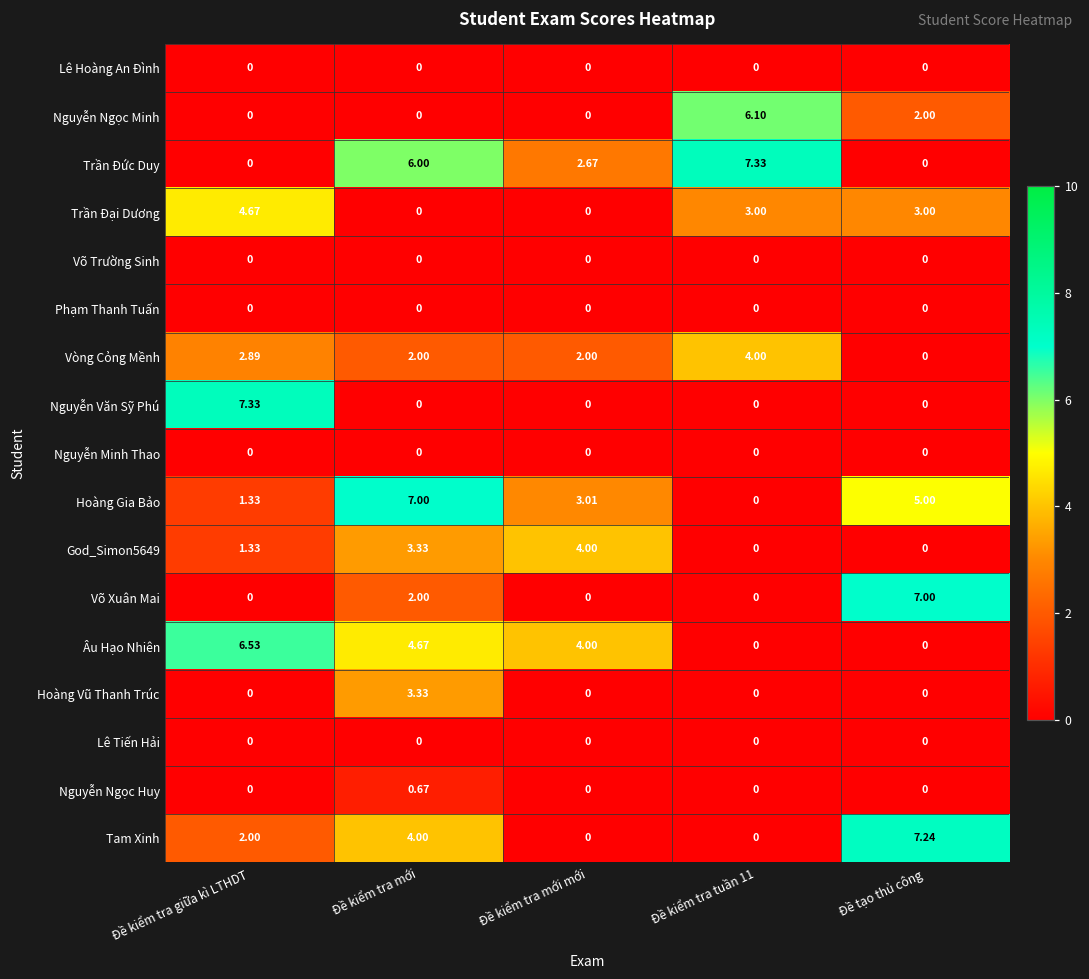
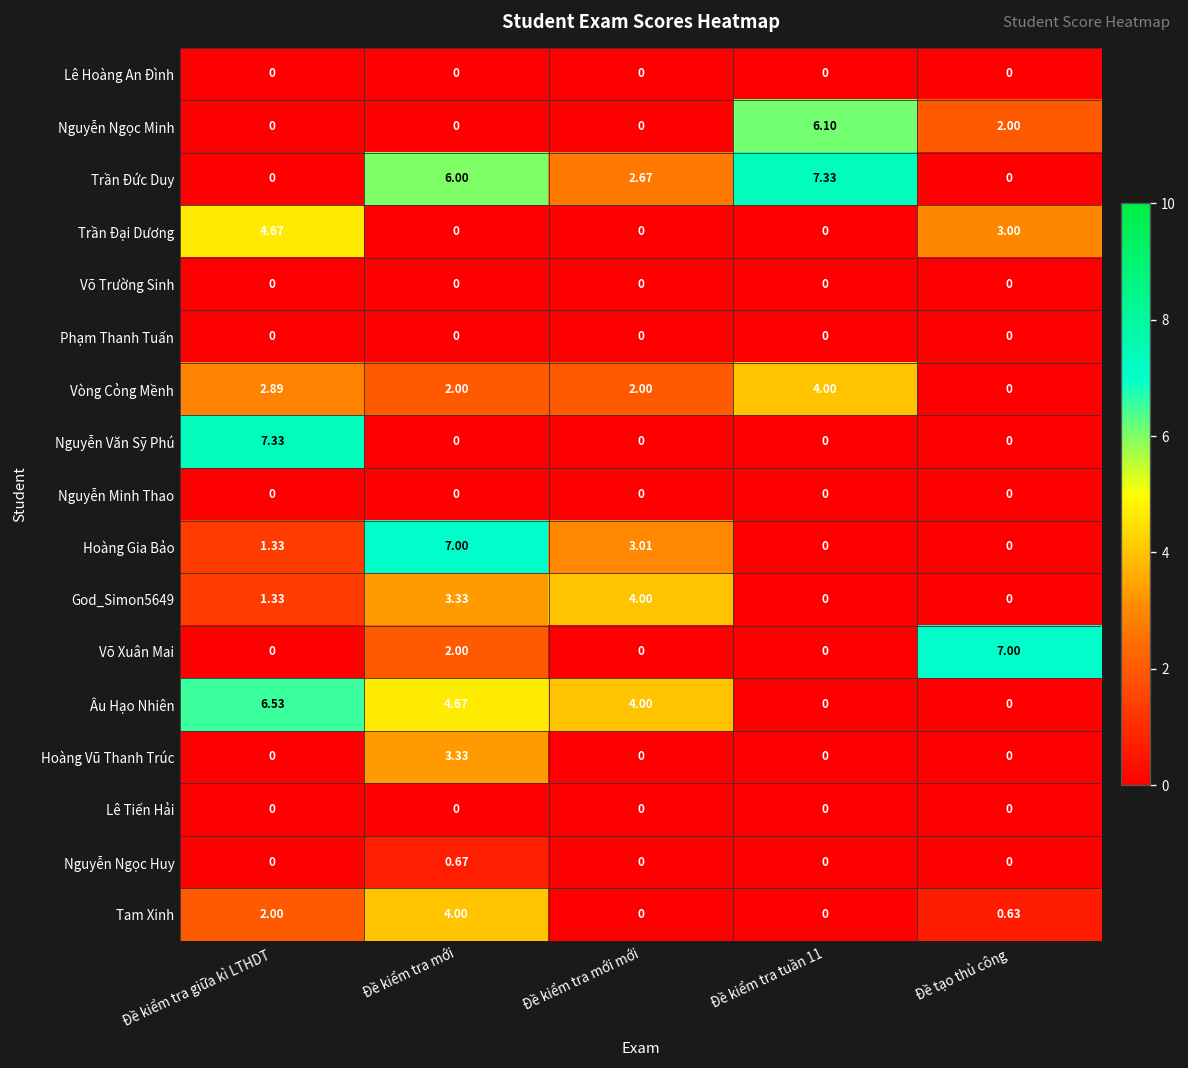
  {
    "Lê Hoàng An Đình": {
      "Đề kiểm tra giữa kì LTHDT": 0,
      "Đề kiểm tra mới": 0,
      "Đề kiểm tra mới mới": 0,
      "Đề kiểm tra tuần 11": 0,
      "Đề tạo thủ công": 0
    },
    "Nguyễn Ngọc Minh": {
      "Đề kiểm tra giữa kì LTHDT": 0,
      "Đề kiểm tra mới": 0,
      "Đề kiểm tra mới mới": 0,
      "Đề kiểm tra tuần 11": 6.10,
      "Đề tạo thủ công": 2.00
    },
    "Trần Đức Duy": {
      "Đề kiểm tra giữa kì LTHDT": 0,
      "Đề kiểm tra mới": 6.00,
      "Đề kiểm tra mới mới": 2.67,
      "Đề kiểm tra tuần 11": 7.33,
      "Đề tạo thủ công": 0
    },
    "Trần Đại Dương": {
      "Đề kiểm tra giữa kì LTHDT": 4.67,
      "Đề kiểm tra mới": 0,
      "Đề kiểm tra mới mới": 0,
-     "Đề kiểm tra tuần 11": 3.00,
+     "Đề kiểm tra tuần 11": 0,
      "Đề tạo thủ công": 3.00
    },
    "Võ Trường Sinh": {
      "Đề kiểm tra giữa kì LTHDT": 0,
      "Đề kiểm tra mới": 0,
      "Đề kiểm tra mới mới": 0,
      "Đề kiểm tra tuần 11": 0,
      "Đề tạo thủ công": 0
    },
    "Phạm Thanh Tuấn": {
      "Đề kiểm tra giữa kì LTHDT": 0,
      "Đề kiểm tra mới": 0,
      "Đề kiểm tra mới mới": 0,
      "Đề kiểm tra tuần 11": 0,
      "Đề tạo thủ công": 0
    },
    "Vòng Cỏng Mềnh": {
      "Đề kiểm tra giữa kì LTHDT": 2.89,
      "Đề kiểm tra mới": 2.00,
      "Đề kiểm tra mới mới": 2.00,
      "Đề kiểm tra tuần 11": 4.00,
      "Đề tạo thủ công": 0
    },
    "Nguyễn Văn Sỹ Phú": {
      "Đề kiểm tra giữa kì LTHDT": 7.33,
      "Đề kiểm tra mới": 0,
      "Đề kiểm tra mới mới": 0,
      "Đề kiểm tra tuần 11": 0,
      "Đề tạo thủ công": 0
    },
    "Nguyễn Minh Thao": {
      "Đề kiểm tra giữa kì LTHDT": 0,
      "Đề kiểm tra mới": 0,
      "Đề kiểm tra mới mới": 0,
      "Đề kiểm tra tuần 11": 0,
      "Đề tạo thủ công": 0
    },
    "Hoàng Gia Bảo": {
      "Đề kiểm tra giữa kì LTHDT": 1.33,
      "Đề kiểm tra mới": 7.00,
      "Đề kiểm tra mới mới": 3.01,
      "Đề kiểm tra tuần 11": 0,
-     "Đề tạo thủ công": 5.00
+     "Đề tạo thủ công": 0
    },
    "God_Simon5649": {
      "Đề kiểm tra giữa kì LTHDT": 1.33,
      "Đề kiểm tra mới": 3.33,
      "Đề kiểm tra mới mới": 4.00,
      "Đề kiểm tra tuần 11": 0,
      "Đề tạo thủ công": 0
    },
    "Võ Xuân Mai": {
      "Đề kiểm tra giữa kì LTHDT": 0,
      "Đề kiểm tra mới": 2.00,
      "Đề kiểm tra mới mới": 0,
      "Đề kiểm tra tuần 11": 0,
      "Đề tạo thủ công": 7.00
    },
    "Âu Hạo Nhiên": {
      "Đề kiểm tra giữa kì LTHDT": 6.53,
      "Đề kiểm tra mới": 4.67,
      "Đề kiểm tra mới mới": 4.00,
      "Đề kiểm tra tuần 11": 0,
      "Đề tạo thủ công": 0
    },
    "Hoàng Vũ Thanh Trúc": {
      "Đề kiểm tra giữa kì LTHDT": 0,
      "Đề kiểm tra mới": 3.33,
      "Đề kiểm tra mới mới": 0,
      "Đề kiểm tra tuần 11": 0,
      "Đề tạo thủ công": 0
    },
    "Lê Tiến Hải": {
      "Đề kiểm tra giữa kì LTHDT": 0,
      "Đề kiểm tra mới": 0,
      "Đề kiểm tra mới mới": 0,
      "Đề kiểm tra tuần 11": 0,
      "Đề tạo thủ công": 0
    },
    "Nguyễn Ngọc Huy": {
      "Đề kiểm tra giữa kì LTHDT": 0,
      "Đề kiểm tra mới": 0.67,
      "Đề kiểm tra mới mới": 0,
      "Đề kiểm tra tuần 11": 0,
      "Đề tạo thủ công": 0
    },
    "Tam Xinh": {
      "Đề kiểm tra giữa kì LTHDT": 2.00,
      "Đề kiểm tra mới": 4.00,
      "Đề kiểm tra mới mới": 0,
      "Đề kiểm tra tuần 11": 0,
-     "Đề tạo thủ công": 7.24
+     "Đề tạo thủ công": 0.63
    }
  }
